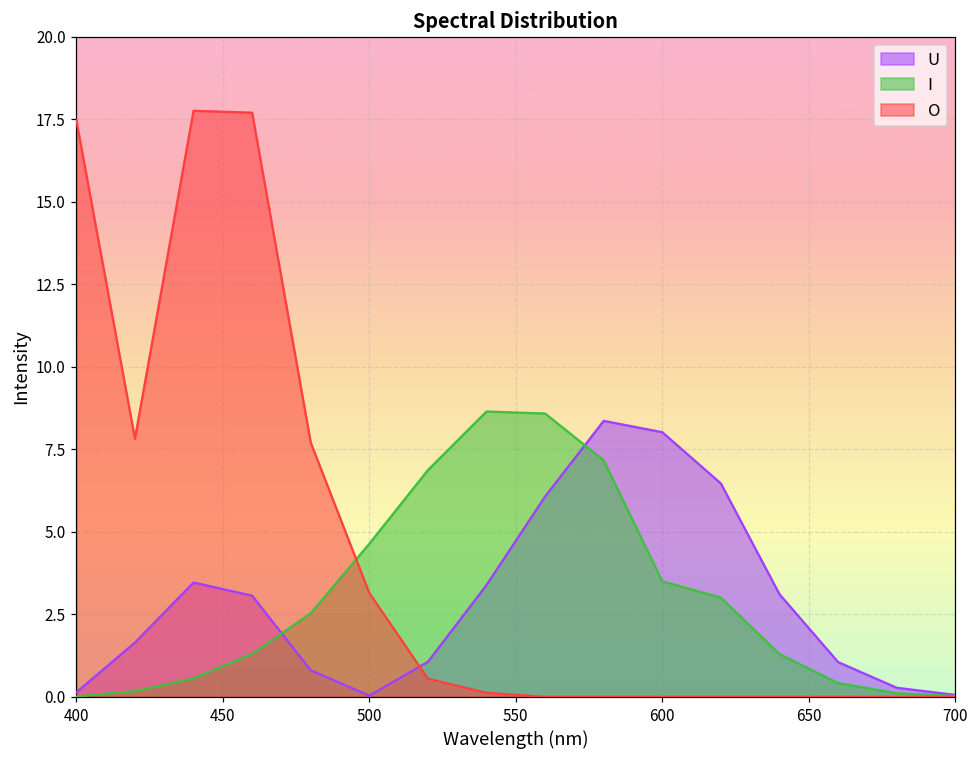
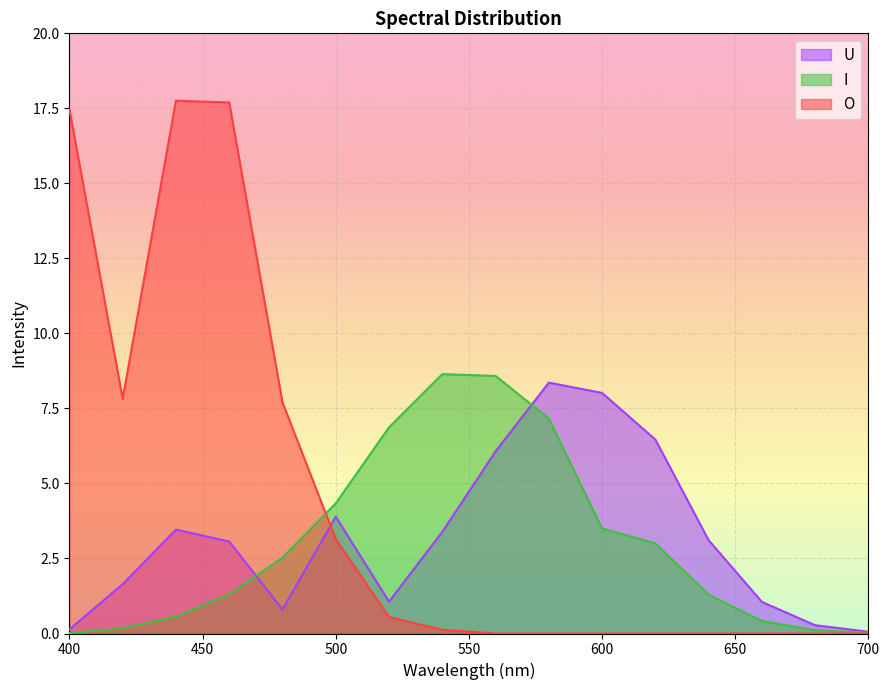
  {
    "U": {
      "400": 0.1,
-     "500": 0.0,
+     "500": 3.9,
      "600": 8.0
    },
    "I": {
      "400": 0.0,
-     "500": 4.6,
+     "500": 4.3,
      "600": 3.5
    },
    "O": {
      "400": 17.5,
      "500": 3.1,
      "600": 0.0
    }
  }
